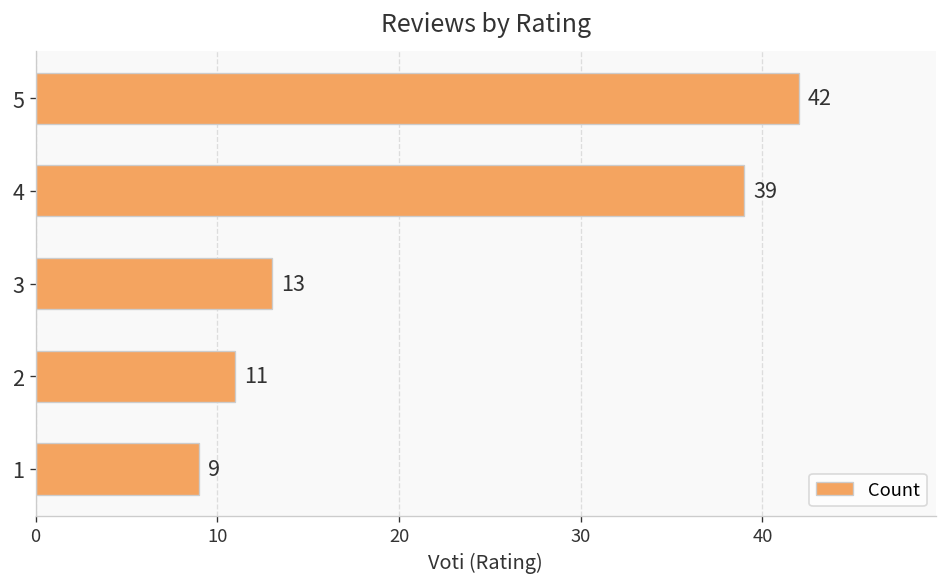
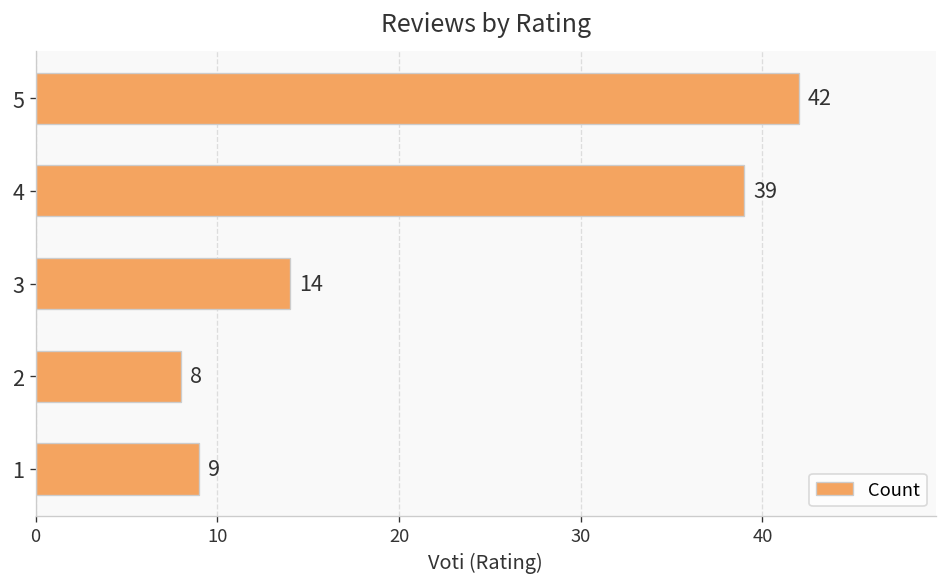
  {
    "5": 42,
    "4": 39,
-   "3": 13,
-   "2": 11,
+   "3": 14,
+   "2": 8,
    "1": 9
  }
